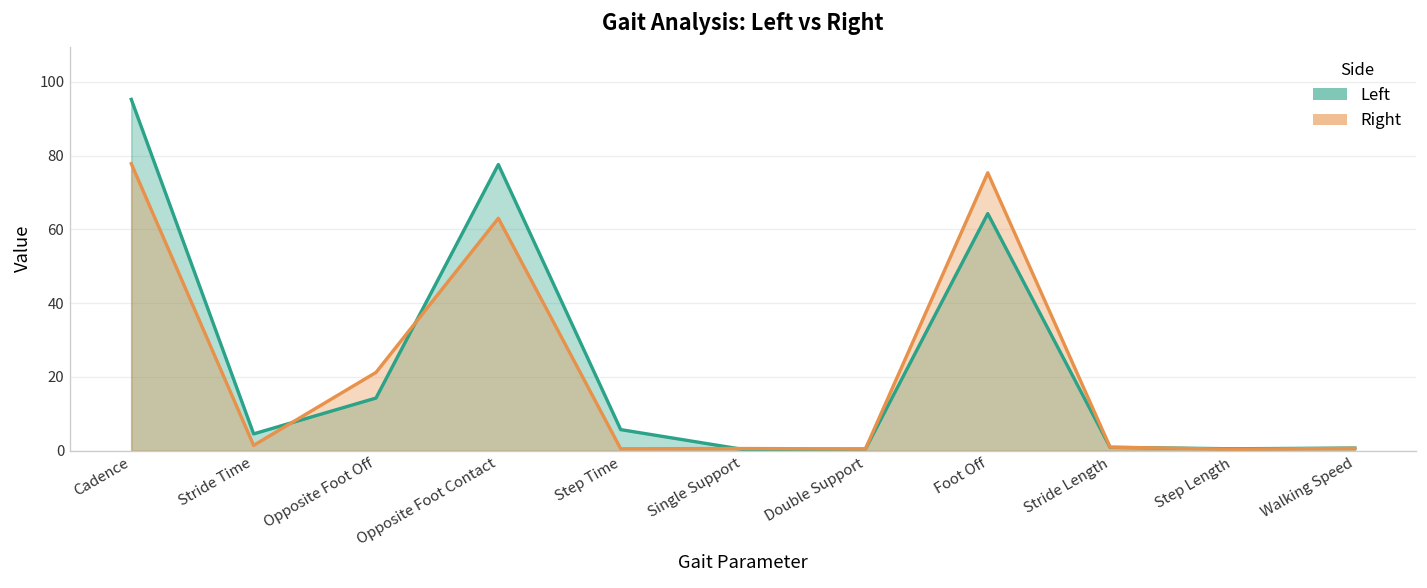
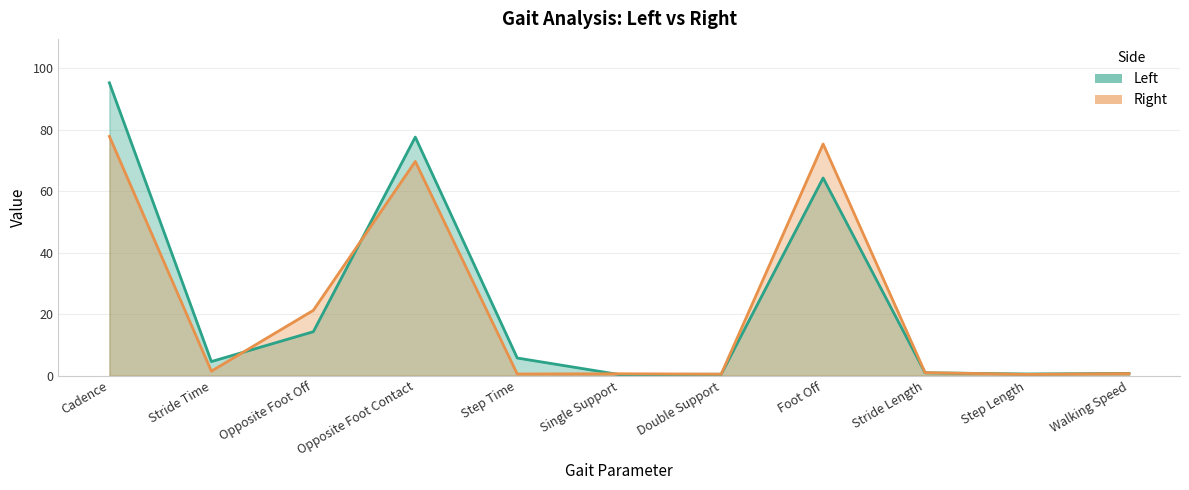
  {
    "Left": {
      "Cadence": 95,
      "Stride Time": 5,
      "Opposite Foot Off": 14,
      "Opposite Foot Contact": 78,
      "Step Time": 6,
      "Foot Off": 64
    },
    "Right": {
      "Cadence": 78,
      "Stride Time": 1,
      "Opposite Foot Off": 21,
-     "Opposite Foot Contact": 63,
+     "Opposite Foot Contact": 70,
      "Step Time": 1,
      "Foot Off": 75
    }
  }
